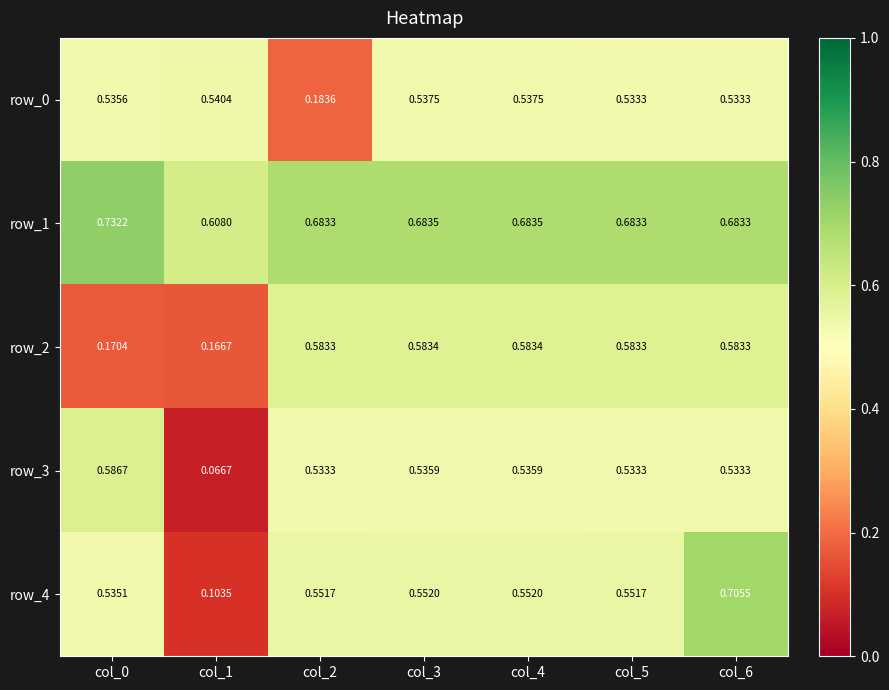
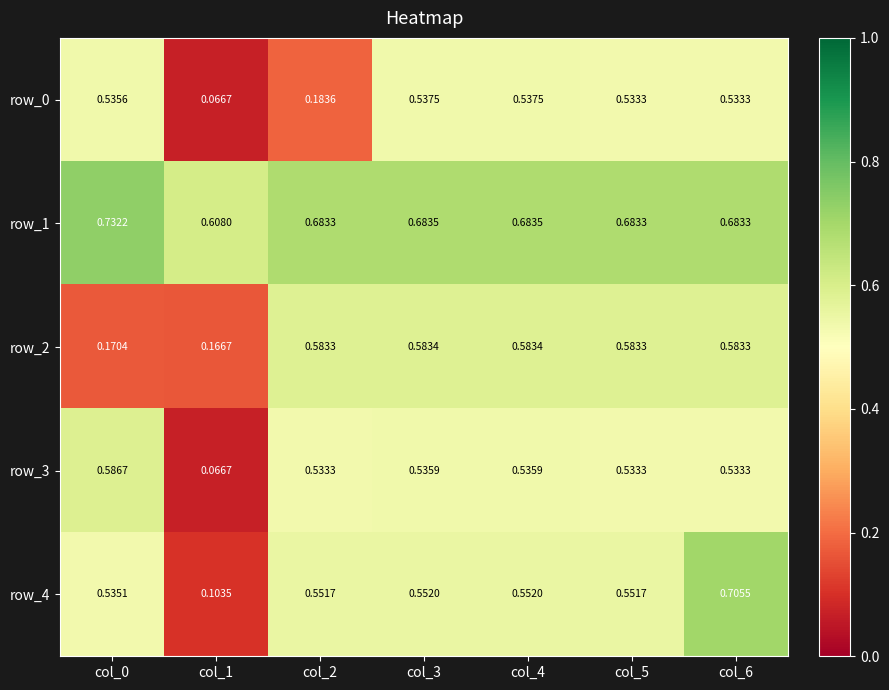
  {
    "row_0": {
      "col_0": 0.5356,
-     "col_1": 0.5404,
+     "col_1": 0.0667,
      "col_2": 0.1836,
      "col_3": 0.5375,
      "col_4": 0.5375,
      "col_5": 0.5333,
      "col_6": 0.5333
    },
    "row_1": {
      "col_0": 0.7322,
      "col_1": 0.6080,
      "col_2": 0.6833,
      "col_3": 0.6835,
      "col_4": 0.6835,
      "col_5": 0.6833,
      "col_6": 0.6833
    },
    "row_2": {
      "col_0": 0.1704,
      "col_1": 0.1667,
      "col_2": 0.5833,
      "col_3": 0.5834,
      "col_4": 0.5834,
      "col_5": 0.5833,
      "col_6": 0.5833
    },
    "row_3": {
      "col_0": 0.5867,
      "col_1": 0.0667,
      "col_2": 0.5333,
      "col_3": 0.5359,
      "col_4": 0.5359,
      "col_5": 0.5333,
      "col_6": 0.5333
    },
    "row_4": {
      "col_0": 0.5351,
      "col_1": 0.1035,
      "col_2": 0.5517,
      "col_3": 0.5520,
      "col_4": 0.5520,
      "col_5": 0.5517,
      "col_6": 0.7055
    }
  }
